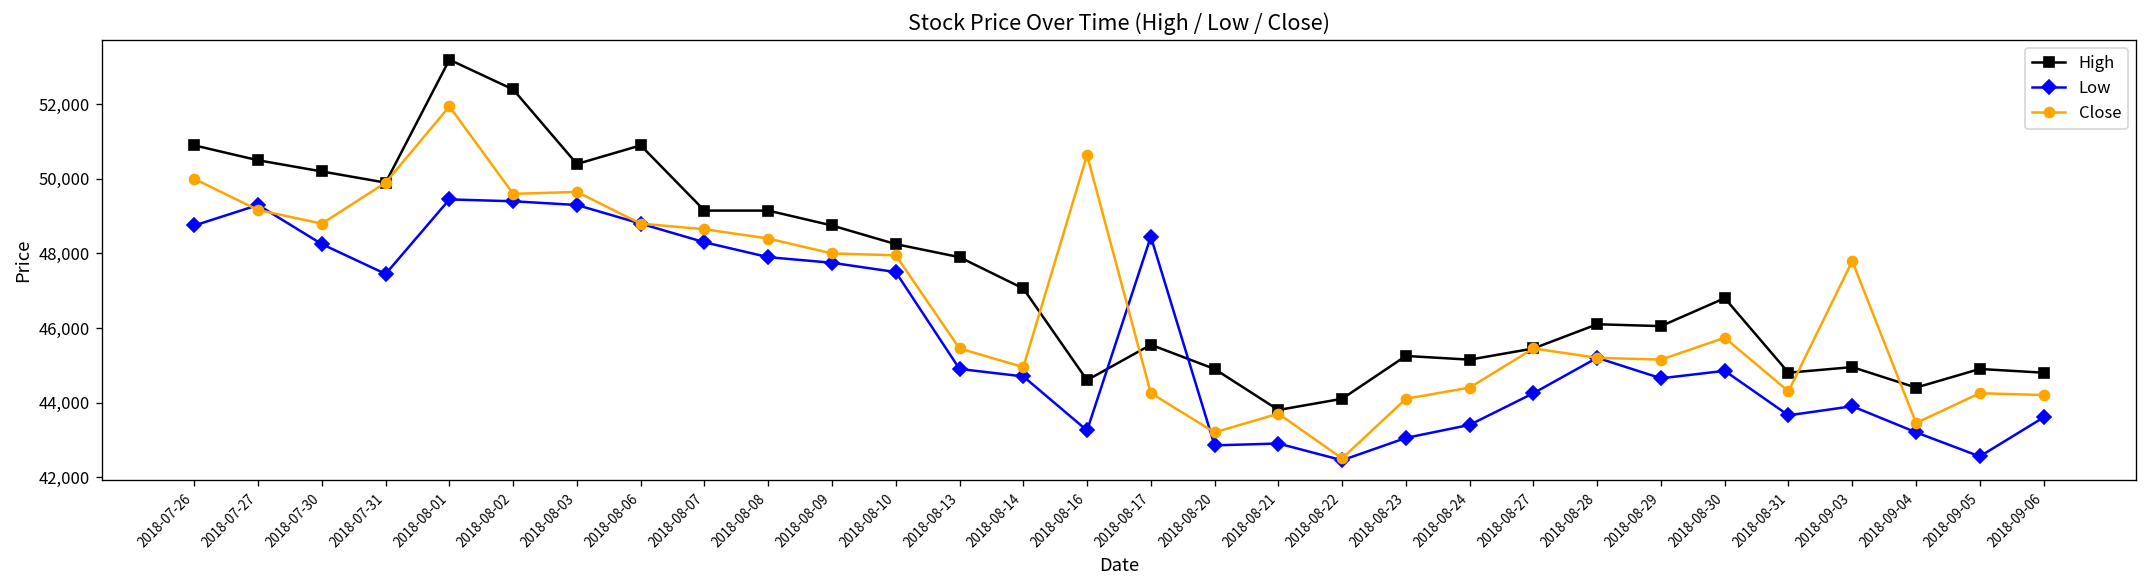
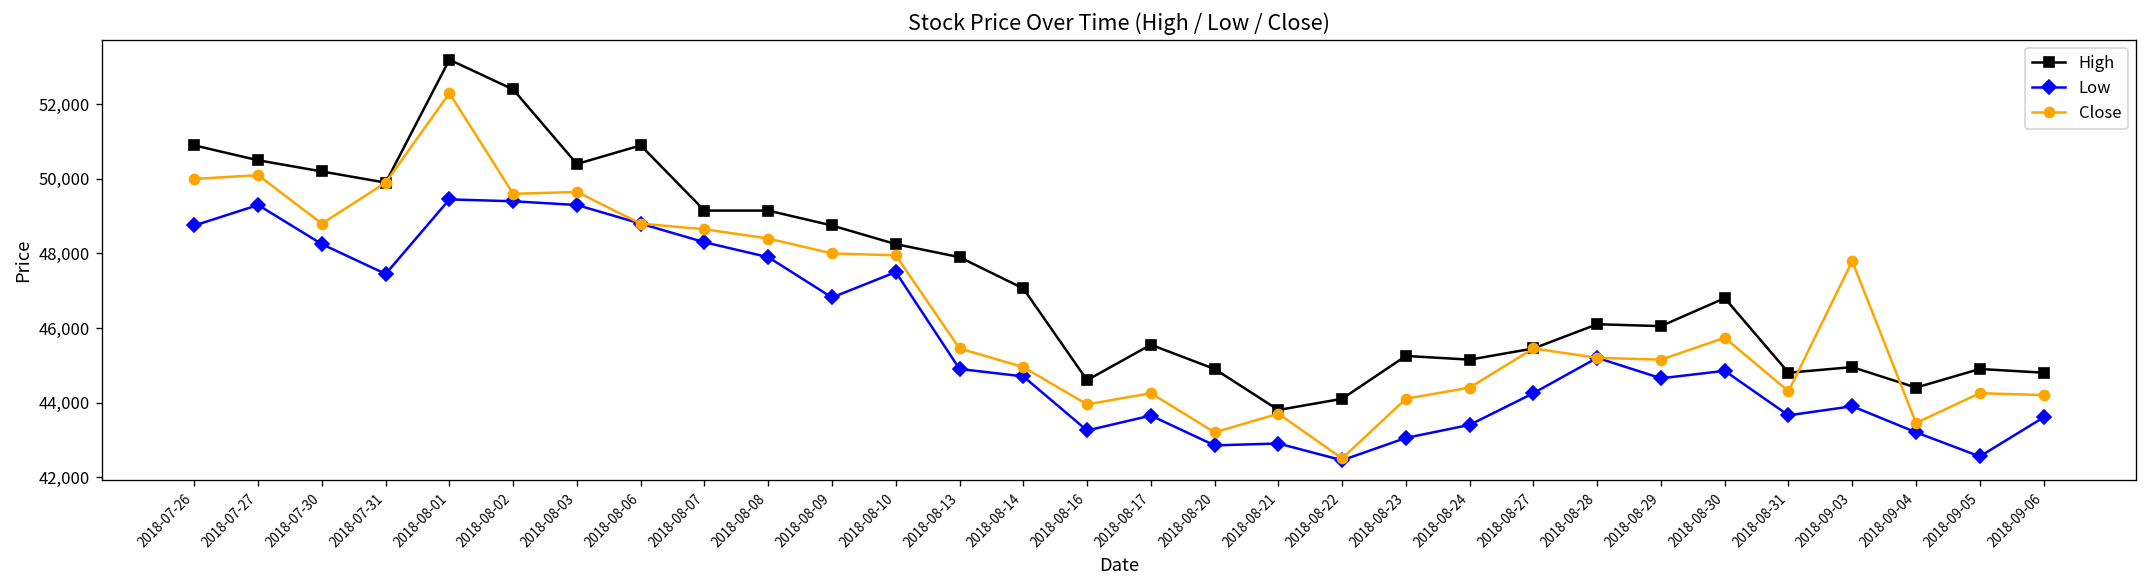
  {
    "High": {
      "2018-07-26": "50,900",
      "2018-07-27": "50,500",
      "2018-07-30": "50,200",
      "2018-08-01": "53,200",
      "2018-08-02": "52,400",
      "2018-08-03": "50,400",
      "2018-08-06": "50,900",
      "2018-08-07": "49,200",
      "2018-08-08": "49,200",
      "2018-08-09": "48,800",
      "2018-08-10": "48,300",
      "2018-08-13": "47,900",
      "2018-08-14": "47,100",
      "2018-08-16": "44,600",
      "2018-08-17": "45,600",
      "2018-08-20": "44,900",
      "2018-08-21": "43,800",
      "2018-08-22": "44,100",
      "2018-08-23": "45,300",
      "2018-08-24": "45,200",
      "2018-08-28": "46,100",
      "2018-08-29": "46,100",
      "2018-08-30": "46,800",
      "2018-08-31": "44,800",
      "2018-09-03": "45,000",
      "2018-09-04": "44,400",
      "2018-09-05": "44,900",
      "2018-09-06": "44,800"
    },
    "Low": {
      "2018-07-26": "48,800",
      "2018-07-27": "49,300",
      "2018-07-30": "48,300",
      "2018-07-31": "47,500",
      "2018-08-01": "49,500",
      "2018-08-02": "49,400",
      "2018-08-03": "49,300",
      "2018-08-07": "48,300",
      "2018-08-08": "47,900",
-     "2018-08-09": "47,800",
+     "2018-08-09": "46,800",
      "2018-08-10": "47,500",
      "2018-08-13": "44,900",
      "2018-08-14": "44,700",
      "2018-08-16": "43,300",
-     "2018-08-17": "48,500",
+     "2018-08-17": "43,700",
      "2018-08-20": "42,900",
      "2018-08-21": "42,900",
      "2018-08-23": "43,100",
      "2018-08-24": "43,400",
      "2018-08-27": "44,300",
      "2018-08-29": "44,700",
      "2018-08-30": "44,900",
      "2018-08-31": "43,700",
      "2018-09-03": "43,900",
      "2018-09-04": "43,200",
      "2018-09-05": "42,600",
      "2018-09-06": "43,600"
    },
    "Close": {
      "2018-07-26": "50,000",
-     "2018-07-27": "49,200",
+     "2018-07-27": "50,100",
      "2018-07-30": "48,800",
-     "2018-08-01": "51,900",
+     "2018-08-01": "52,300",
      "2018-08-02": "49,600",
      "2018-08-03": "49,700",
      "2018-08-07": "48,700",
      "2018-08-08": "48,400",
      "2018-08-09": "48,000",
      "2018-08-10": "48,000",
      "2018-08-13": "45,500",
      "2018-08-14": "45,000",
-     "2018-08-16": "50,600",
+     "2018-08-16": "44,000",
      "2018-08-17": "44,300",
      "2018-08-20": "43,200",
      "2018-08-21": "43,700",
      "2018-08-23": "44,100",
      "2018-08-24": "44,400",
      "2018-08-29": "45,200",
      "2018-08-30": "45,700",
      "2018-08-31": "44,300",
      "2018-09-03": "47,800",
      "2018-09-04": "43,500",
      "2018-09-05": "44,300",
      "2018-09-06": "44,200"
    }
  }
